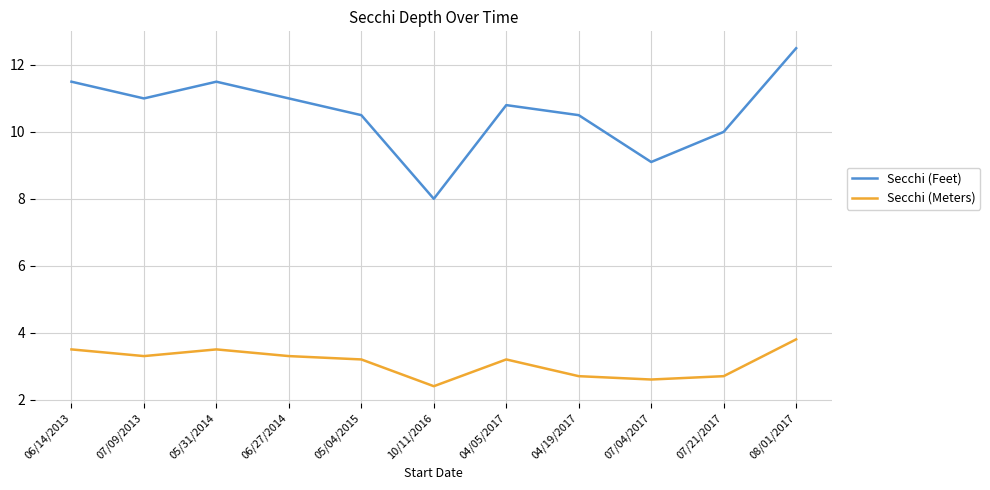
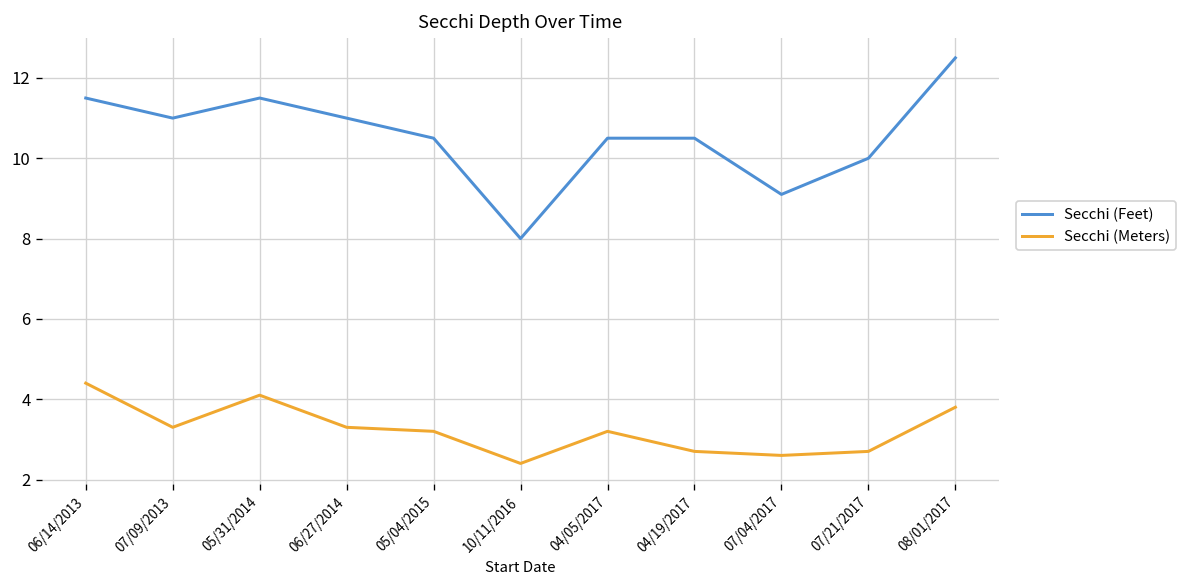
  {
    "Secchi (Feet)": {
      "06/14/2013": 11.5,
      "07/09/2013": 11.0,
      "05/31/2014": 11.5,
      "06/27/2014": 11.0,
      "05/04/2015": 10.5,
      "10/11/2016": 8.0,
-     "04/05/2017": 10.8,
+     "04/05/2017": 10.5,
      "04/19/2017": 10.5,
      "07/04/2017": 9.1,
      "07/21/2017": 10.0,
      "08/01/2017": 12.5
    },
    "Secchi (Meters)": {
-     "06/14/2013": 3.5,
+     "06/14/2013": 4.4,
      "07/09/2013": 3.3,
-     "05/31/2014": 3.5,
+     "05/31/2014": 4.1,
      "06/27/2014": 3.3,
      "05/04/2015": 3.2,
      "10/11/2016": 2.4,
      "04/05/2017": 3.2,
      "04/19/2017": 2.7,
      "07/04/2017": 2.6,
      "07/21/2017": 2.7,
      "08/01/2017": 3.8
    }
  }
